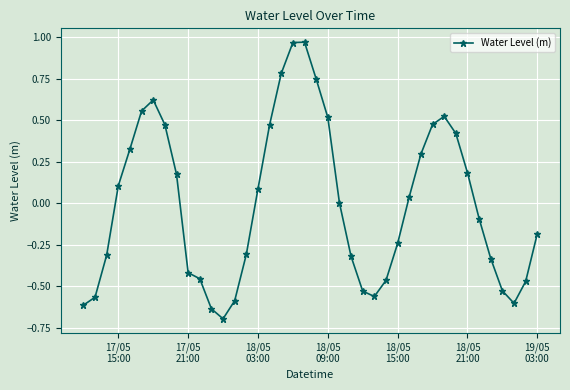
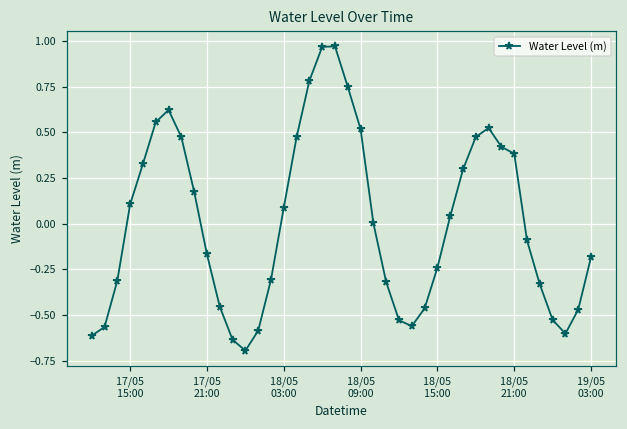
  {
    "17/05 15:00": 0.11,
-   "17/05 21:00": -0.42,
+   "17/05 21:00": -0.17,
    "18/05 03:00": 0.09,
    "18/05 09:00": 0.52,
    "18/05 15:00": -0.24,
-   "18/05 21:00": 0.18,
+   "18/05 21:00": 0.38,
    "19/05 03:00": -0.18
  }
